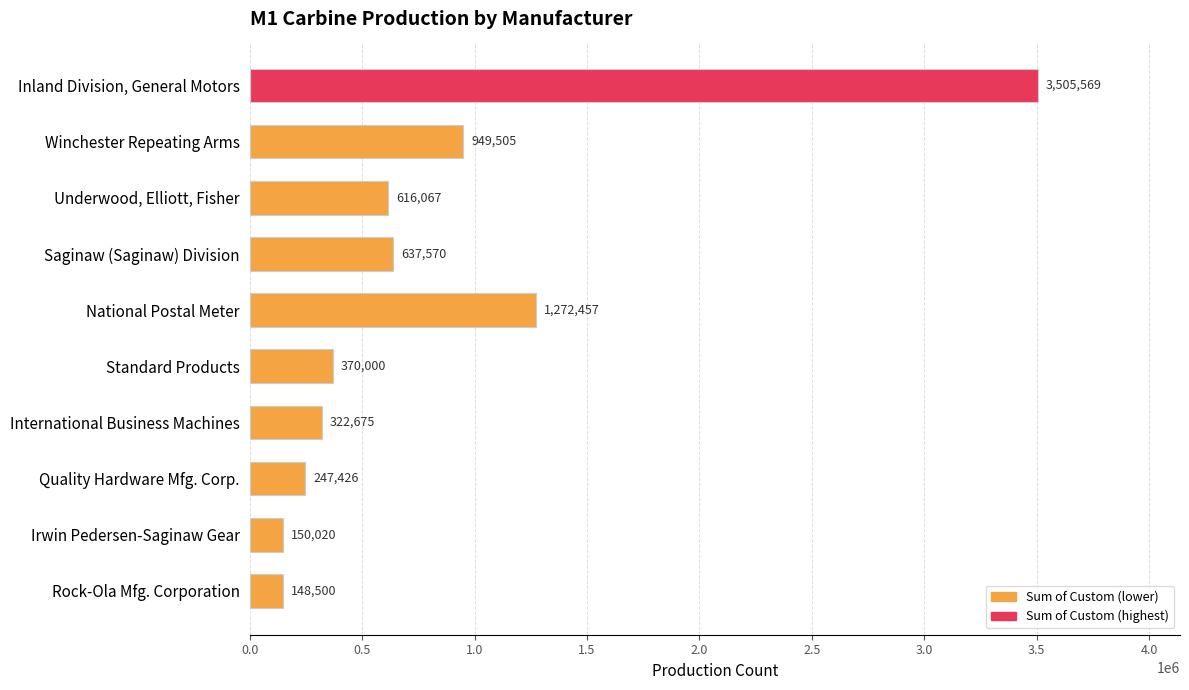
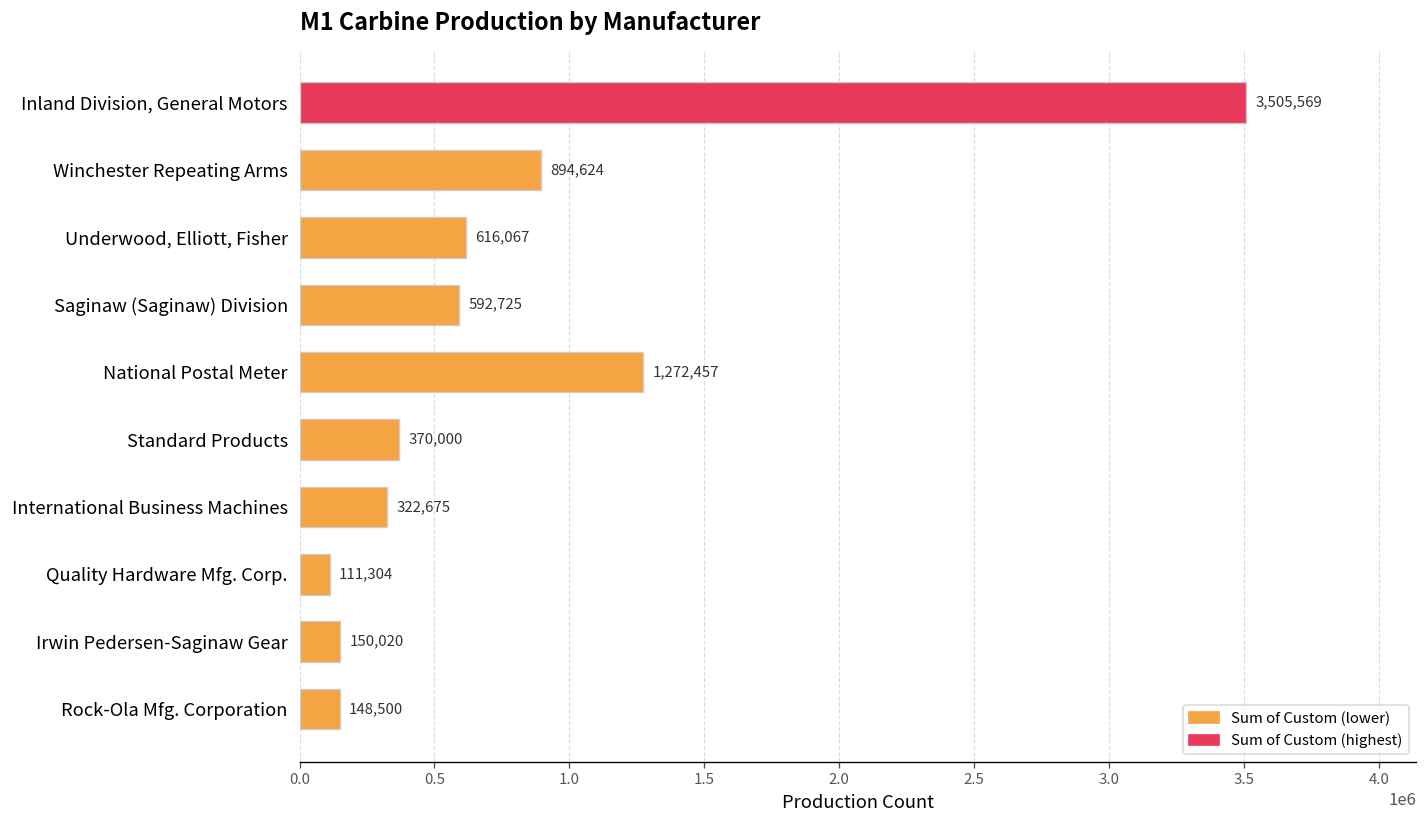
  {
    "Inland Division, General Motors": "3,505,569",
-   "Winchester Repeating Arms": "949,505",
+   "Winchester Repeating Arms": "894,624",
    "Underwood, Elliott, Fisher": "616,067",
-   "Saginaw (Saginaw) Division": "637,570",
+   "Saginaw (Saginaw) Division": "592,725",
    "National Postal Meter": "1,272,457",
    "Standard Products": "370,000",
    "International Business Machines": "322,675",
-   "Quality Hardware Mfg. Corp.": "247,426",
+   "Quality Hardware Mfg. Corp.": "111,304",
    "Irwin Pedersen-Saginaw Gear": "150,020",
    "Rock-Ola Mfg. Corporation": "148,500"
  }
